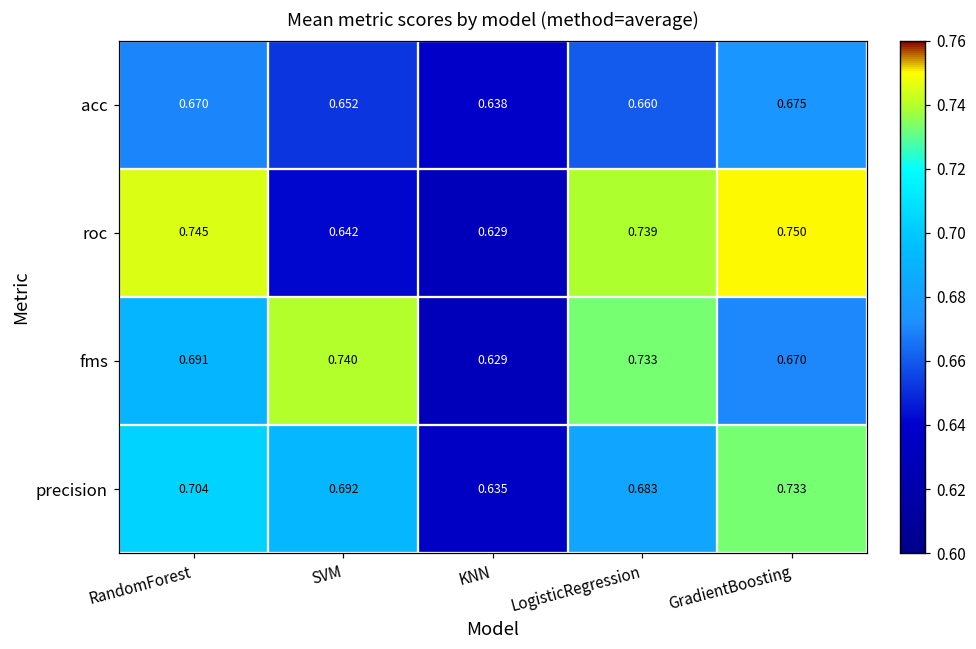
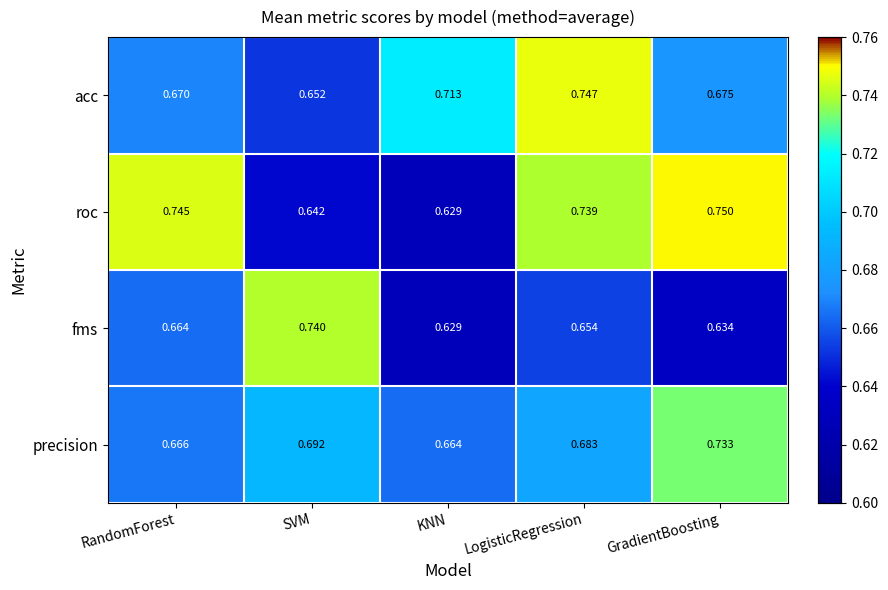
  {
    "acc": {
      "RandomForest": 0.670,
      "SVM": 0.652,
-     "KNN": 0.638,
-     "LogisticRegression": 0.660,
+     "KNN": 0.713,
+     "LogisticRegression": 0.747,
      "GradientBoosting": 0.675
    },
    "roc": {
      "RandomForest": 0.745,
      "SVM": 0.642,
      "KNN": 0.629,
      "LogisticRegression": 0.739,
      "GradientBoosting": 0.750
    },
    "fms": {
-     "RandomForest": 0.691,
+     "RandomForest": 0.664,
      "SVM": 0.740,
      "KNN": 0.629,
-     "LogisticRegression": 0.733,
-     "GradientBoosting": 0.670
+     "LogisticRegression": 0.654,
+     "GradientBoosting": 0.634
    },
    "precision": {
-     "RandomForest": 0.704,
+     "RandomForest": 0.666,
      "SVM": 0.692,
-     "KNN": 0.635,
+     "KNN": 0.664,
      "LogisticRegression": 0.683,
      "GradientBoosting": 0.733
    }
  }
